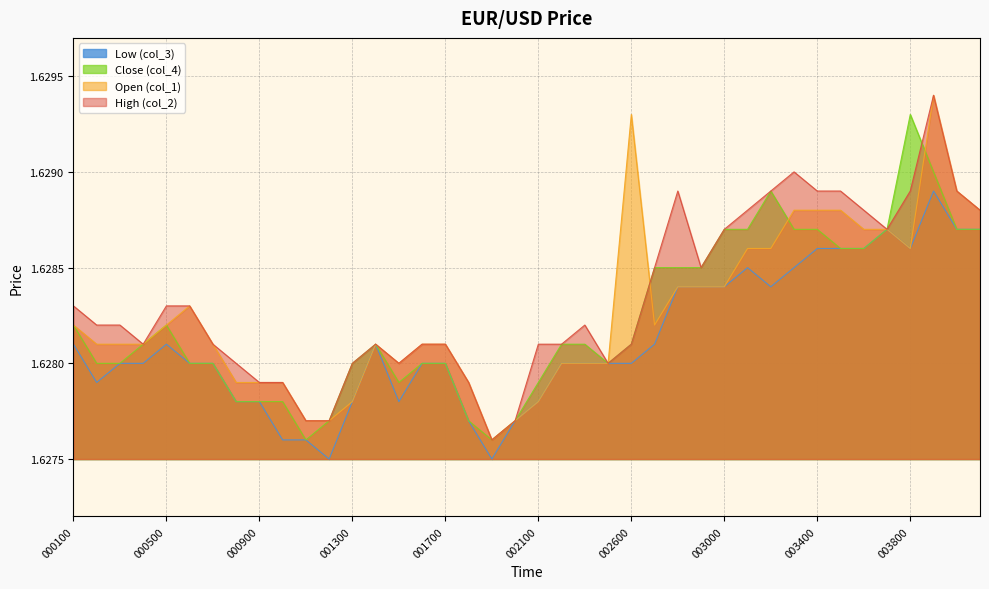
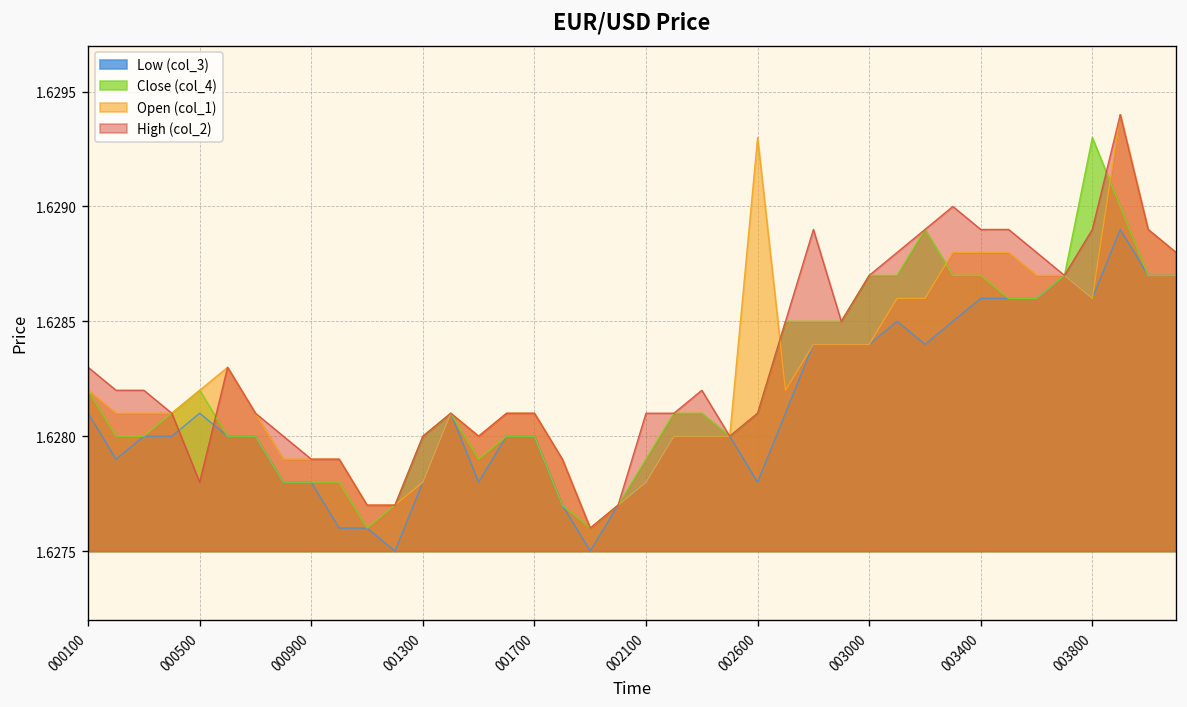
  {
    "Low (col_3)": {
      "000100": 1.6281,
      "000500": 1.6281,
-     "002600": 1.6280,
+     "002600": 1.6278,
      "003400": 1.6286
    },
    "Close (col_4)": {
      "002100": 1.6279,
      "003400": 1.6287,
      "003800": 1.6293
    },
    "Open (col_1)": {
      "002600": 1.6293,
      "003400": 1.6288
    },
    "High (col_2)": {
      "000100": 1.6283,
-     "000500": 1.6283,
+     "000500": 1.6278,
      "002100": 1.6281,
      "003400": 1.6289,
      "003800": 1.6289
    }
  }
